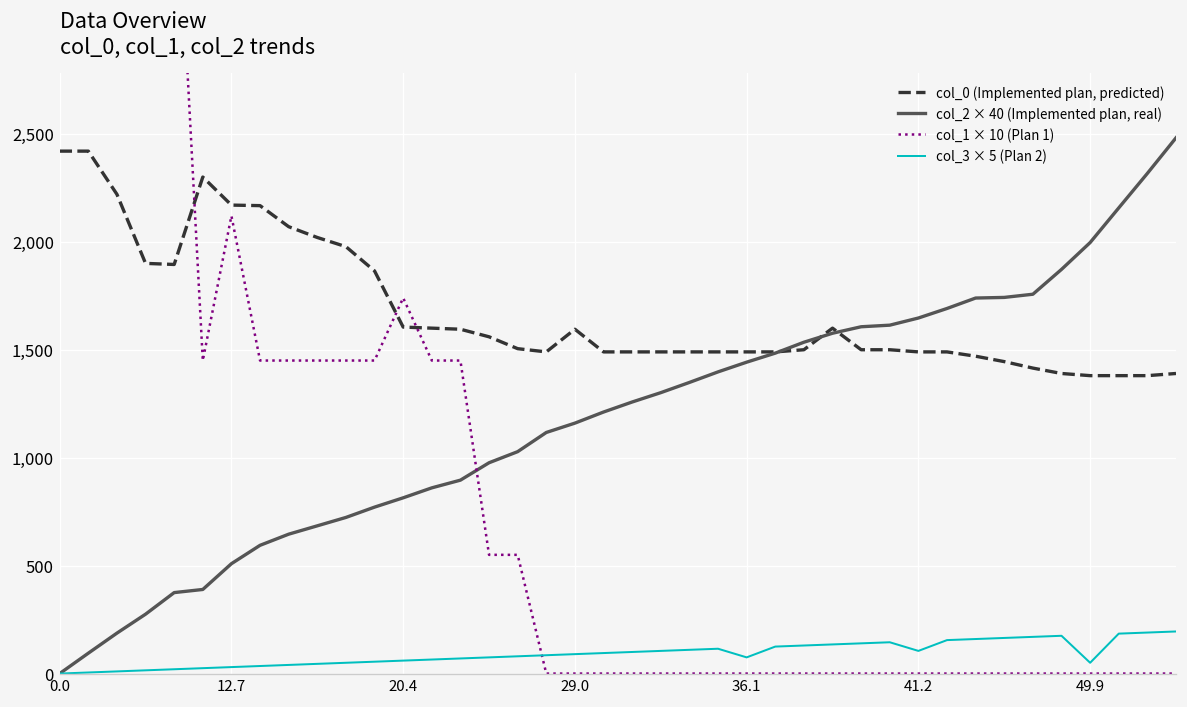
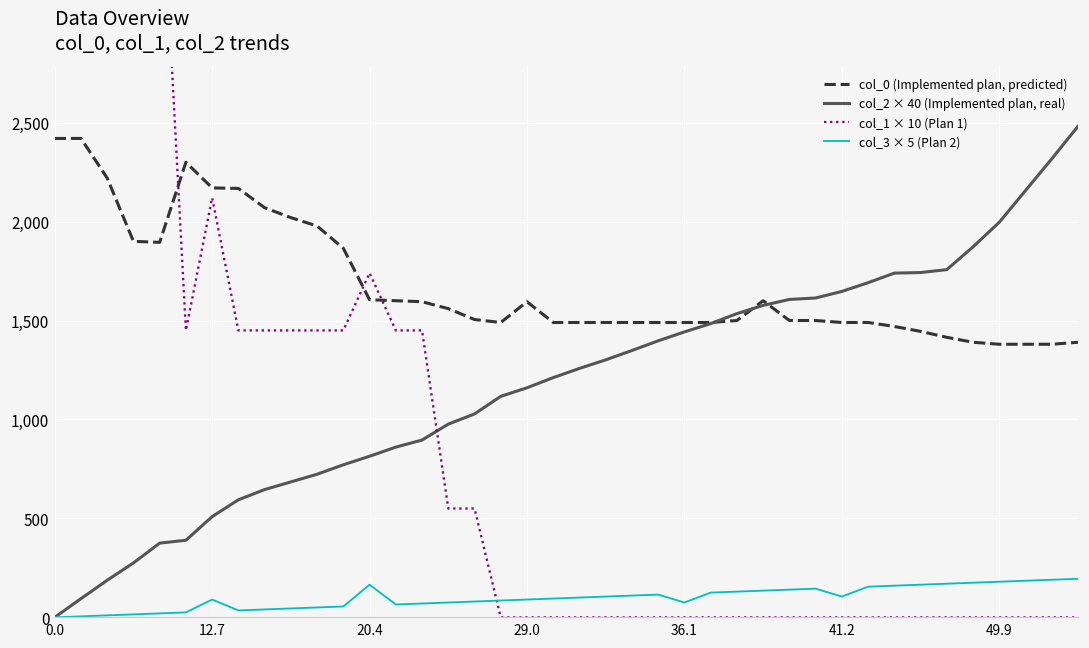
  {
    "col_1 × 10 (Plan 1)": {
      "12.7": "2,120",
      "20.4": "1,740",
      "29.0": "0",
      "36.1": "0",
      "41.2": "0",
      "49.9": "0"
    },
    "col_3 × 5 (Plan 2)": {
-     "12.7": "30",
-     "20.4": "60",
+     "12.7": "90",
+     "20.4": "170",
      "29.0": "90",
      "36.1": "80",
      "41.2": "110",
-     "49.9": "50"
+     "49.9": "180"
    }
  }
